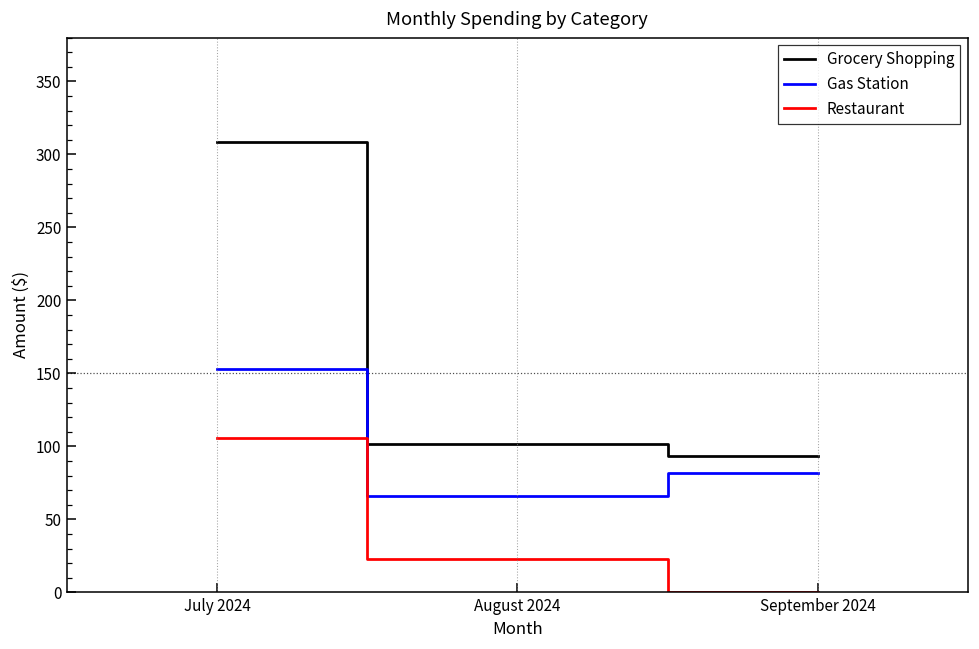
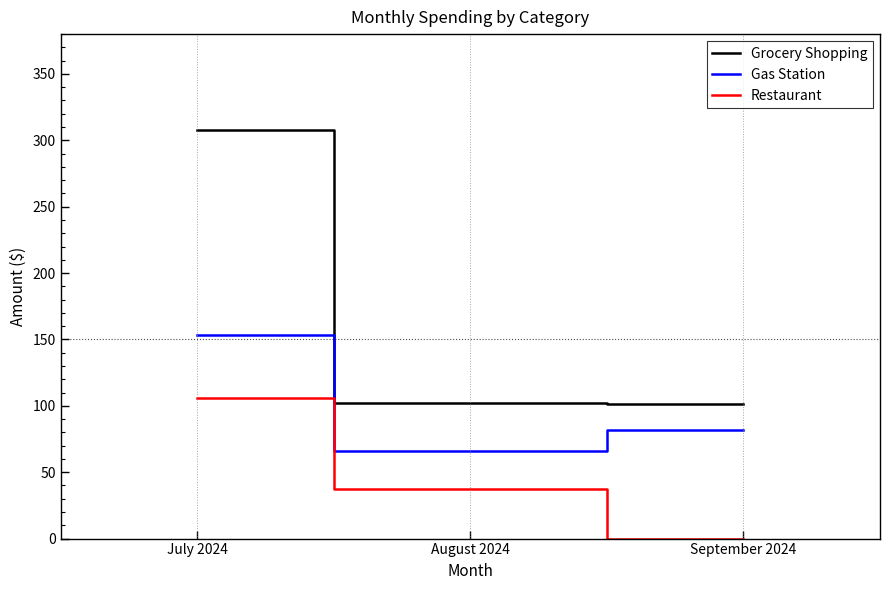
  {
    "Grocery Shopping": {
      "July 2024": 308,
      "August 2024": 102,
-     "September 2024": 93
+     "September 2024": 101
    },
    "Gas Station": {
      "July 2024": 153,
      "August 2024": 66,
      "September 2024": 82
    },
    "Restaurant": {
      "July 2024": 106,
-     "August 2024": 23,
+     "August 2024": 38,
      "September 2024": 0
    }
  }
